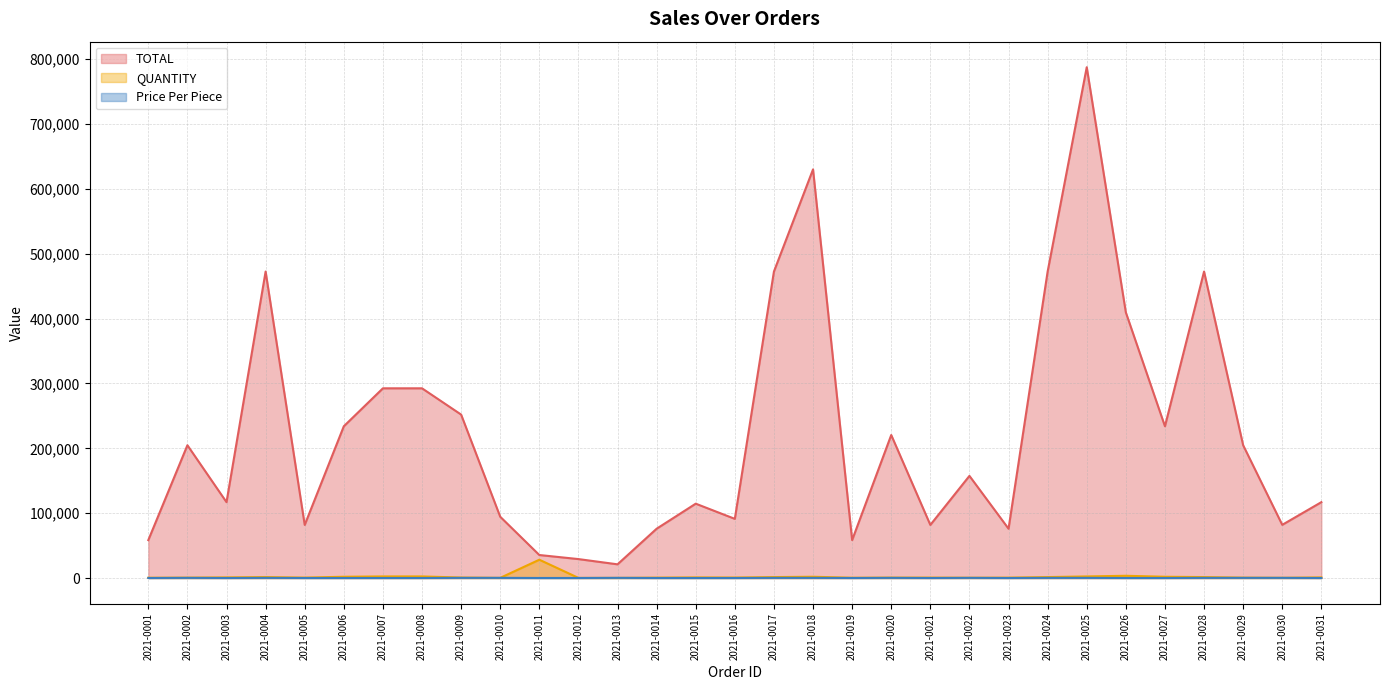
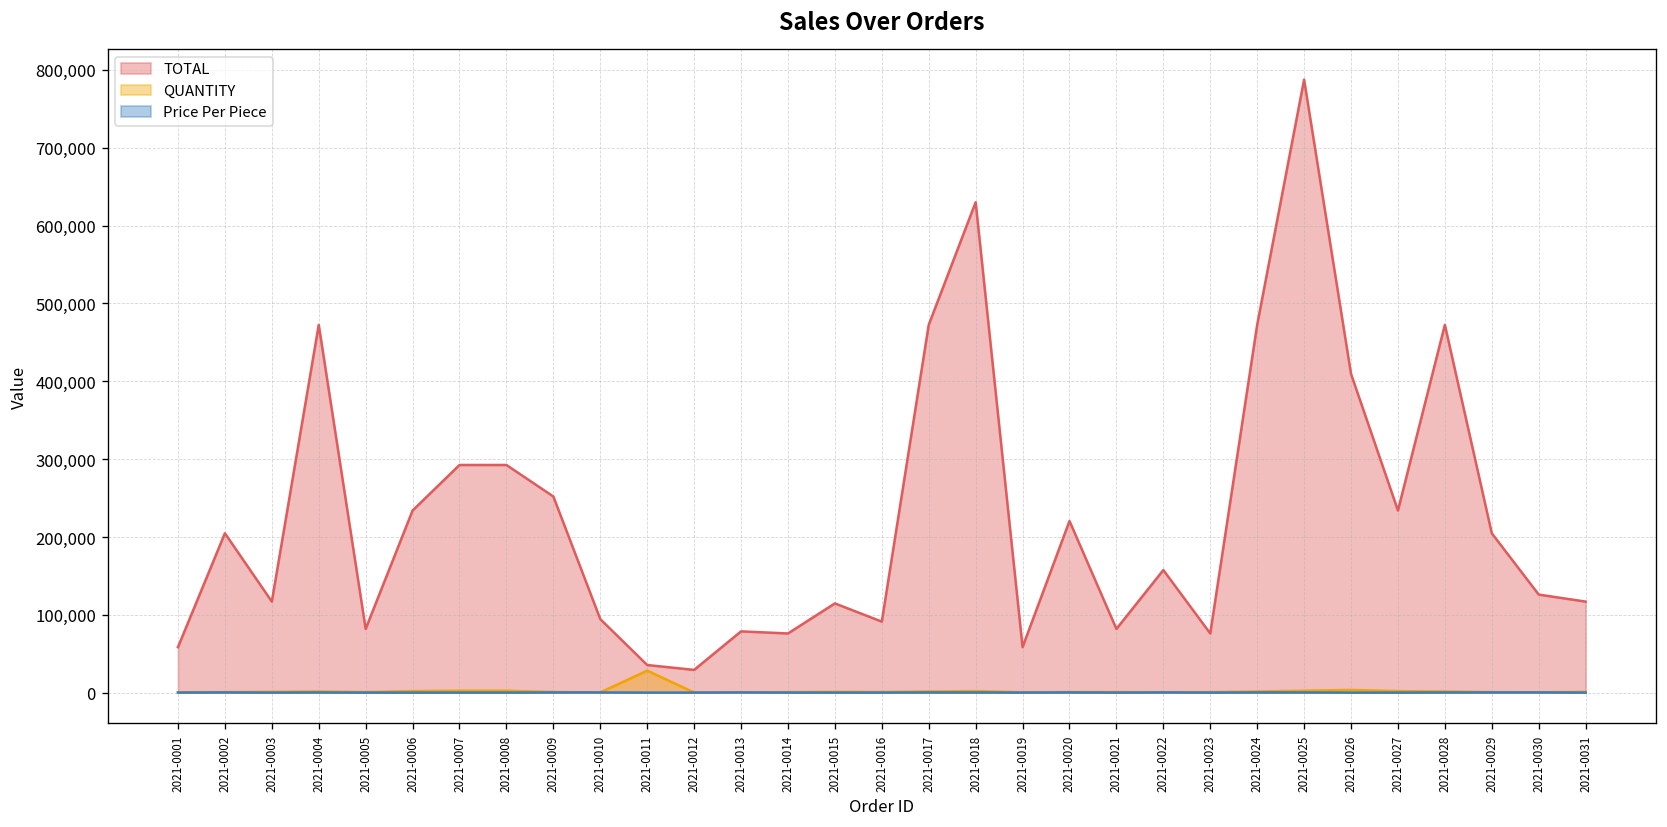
  {
    "TOTAL": {
      "2021-0001": "60,000",
      "2021-0002": "200,000",
      "2021-0003": "120,000",
      "2021-0004": "470,000",
      "2021-0005": "80,000",
      "2021-0006": "230,000",
      "2021-0007": "290,000",
      "2021-0008": "290,000",
      "2021-0009": "250,000",
      "2021-0010": "90,000",
      "2021-0011": "40,000",
      "2021-0012": "30,000",
-     "2021-0013": "20,000",
+     "2021-0013": "80,000",
      "2021-0014": "80,000",
      "2021-0015": "110,000",
      "2021-0016": "90,000",
      "2021-0017": "470,000",
      "2021-0018": "630,000",
      "2021-0019": "60,000",
      "2021-0020": "220,000",
      "2021-0021": "80,000",
      "2021-0022": "160,000",
      "2021-0023": "80,000",
      "2021-0024": "470,000",
      "2021-0025": "790,000",
      "2021-0026": "410,000",
      "2021-0027": "230,000",
      "2021-0028": "470,000",
      "2021-0029": "200,000",
-     "2021-0030": "80,000",
+     "2021-0030": "130,000",
      "2021-0031": "120,000"
    },
    "QUANTITY": {
      "2021-0011": "30,000"
    },
    "Price Per Piece": {
      "2021-0011": "0"
    }
  }
